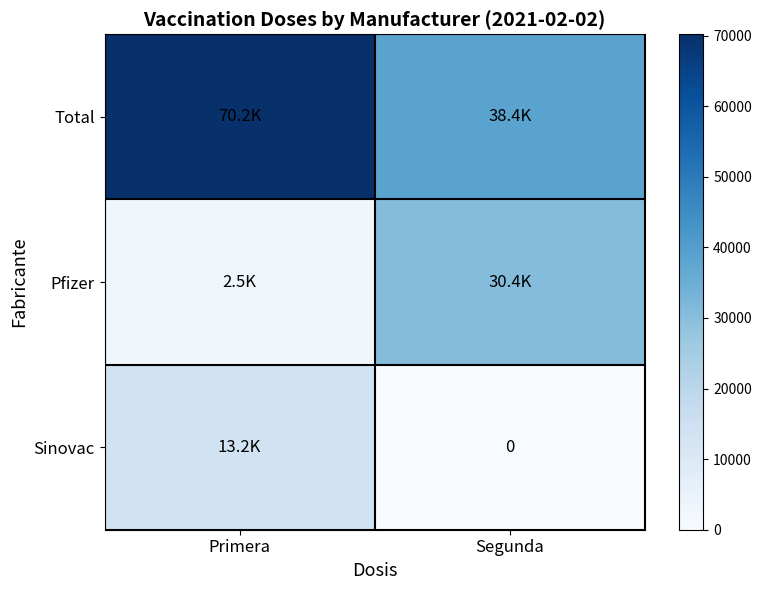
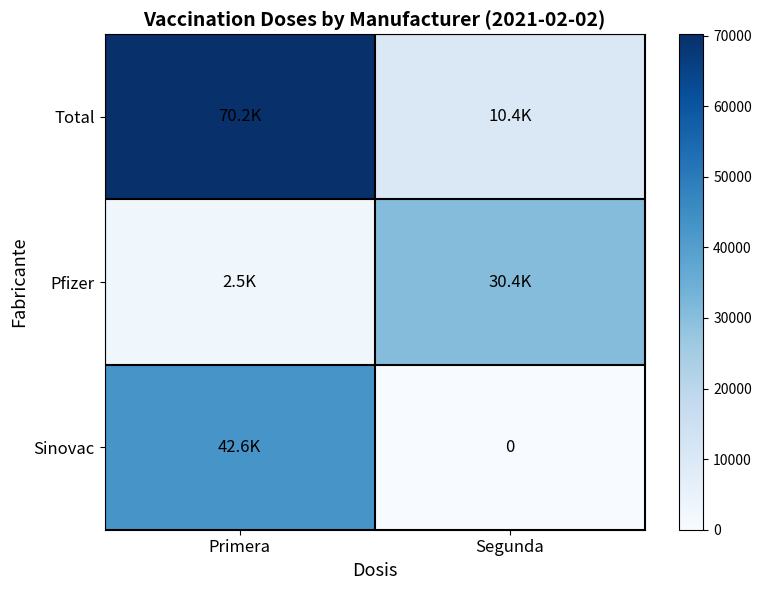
  {
    "Total": {
      "Primera": "70.2K",
-     "Segunda": "38.4K"
+     "Segunda": "10.4K"
    },
    "Pfizer": {
      "Primera": "2.5K",
      "Segunda": "30.4K"
    },
    "Sinovac": {
-     "Primera": "13.2K",
+     "Primera": "42.6K",
      "Segunda": "0"
    }
  }
